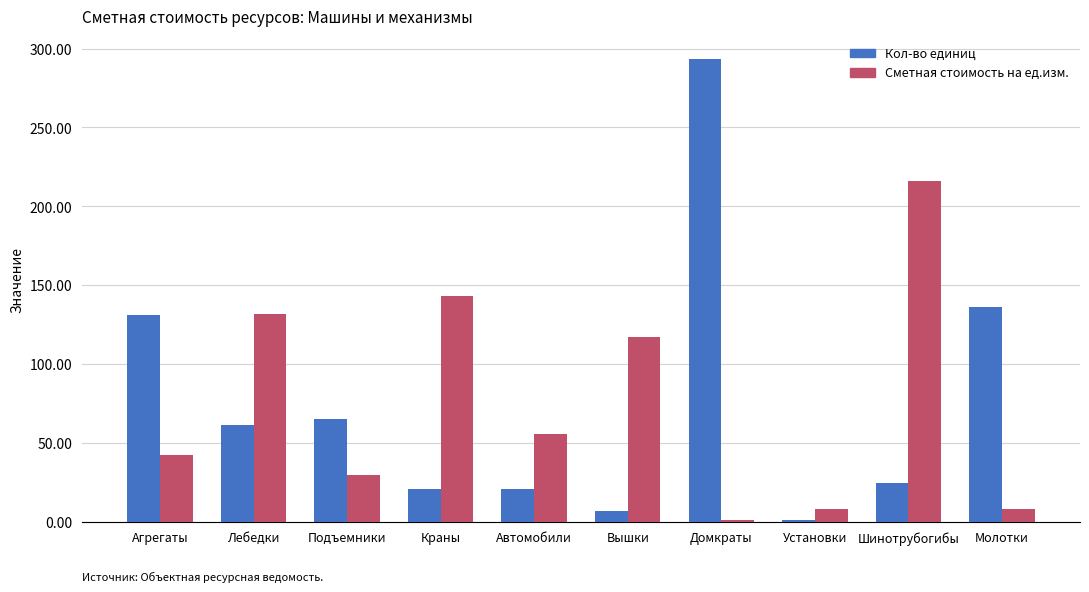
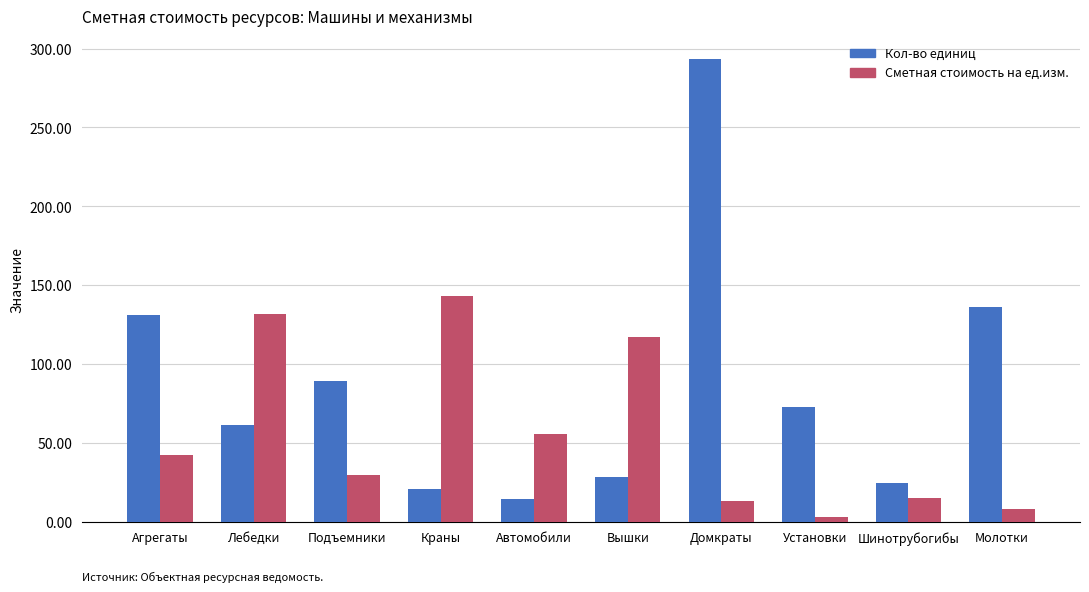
  {
    "Кол-во единиц": {
      "Агрегаты": 131,
      "Лебедки": 61,
-     "Подъемники": 65,
+     "Подъемники": 90,
      "Краны": 21,
-     "Автомобили": 21,
-     "Вышки": 7,
+     "Автомобили": 14,
+     "Вышки": 28,
      "Домкраты": 293,
-     "Установки": 1,
+     "Установки": 73,
      "Шинотрубогибы": 25,
      "Молотки": 136
    },
    "Сметная стоимость на ед.изм.": {
      "Агрегаты": 42,
      "Лебедки": 131,
      "Подъемники": 30,
      "Краны": 143,
      "Автомобили": 56,
      "Вышки": 117,
-     "Домкраты": 1,
-     "Установки": 8,
-     "Шинотрубогибы": 216,
+     "Домкраты": 13,
+     "Установки": 3,
+     "Шинотрубогибы": 15,
      "Молотки": 8
    }
  }
